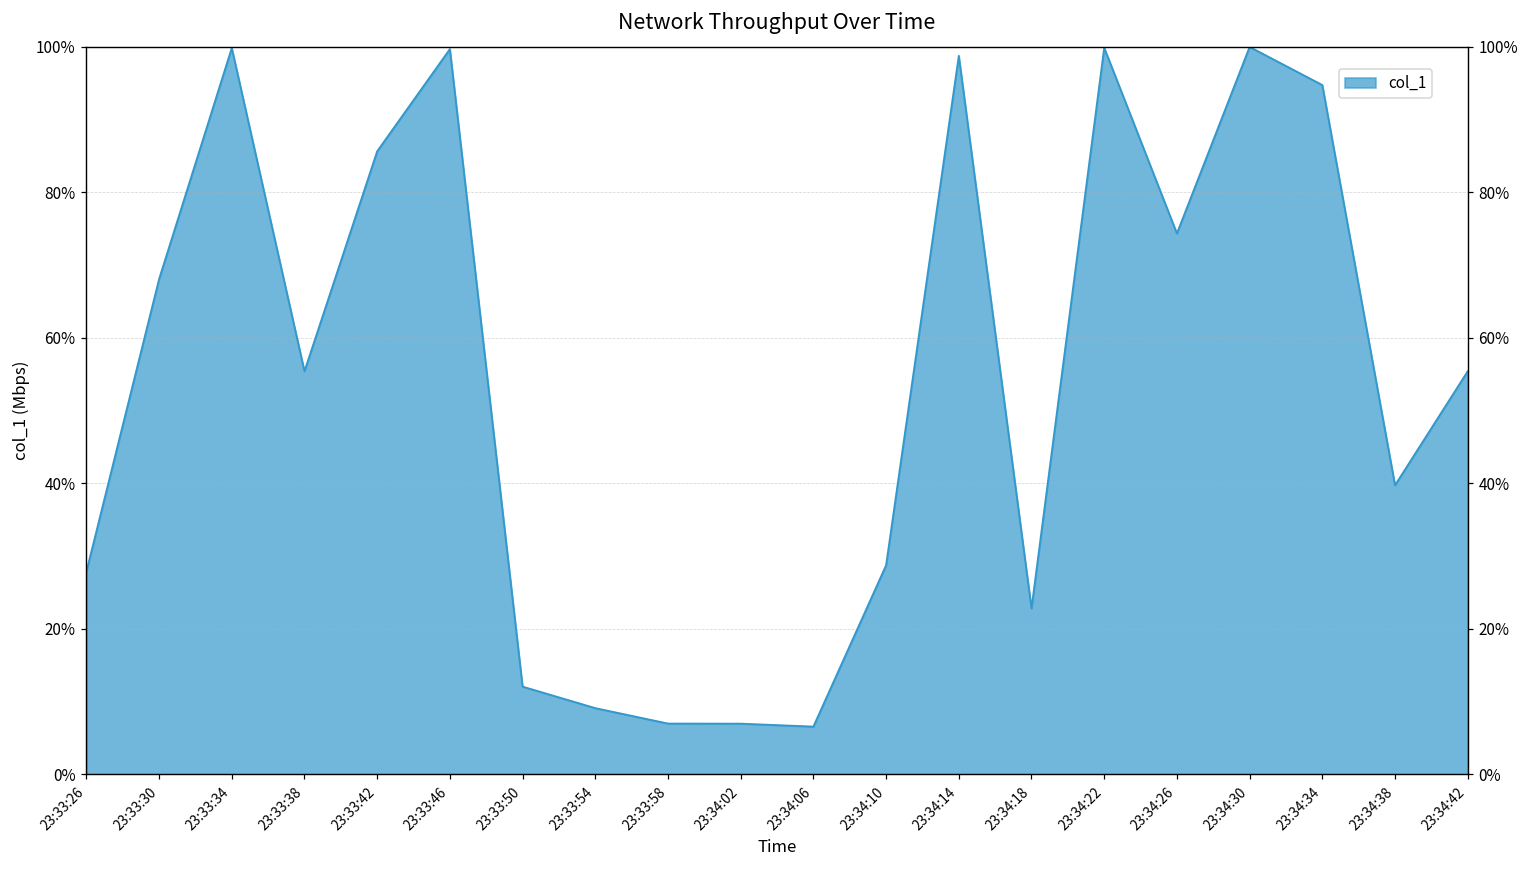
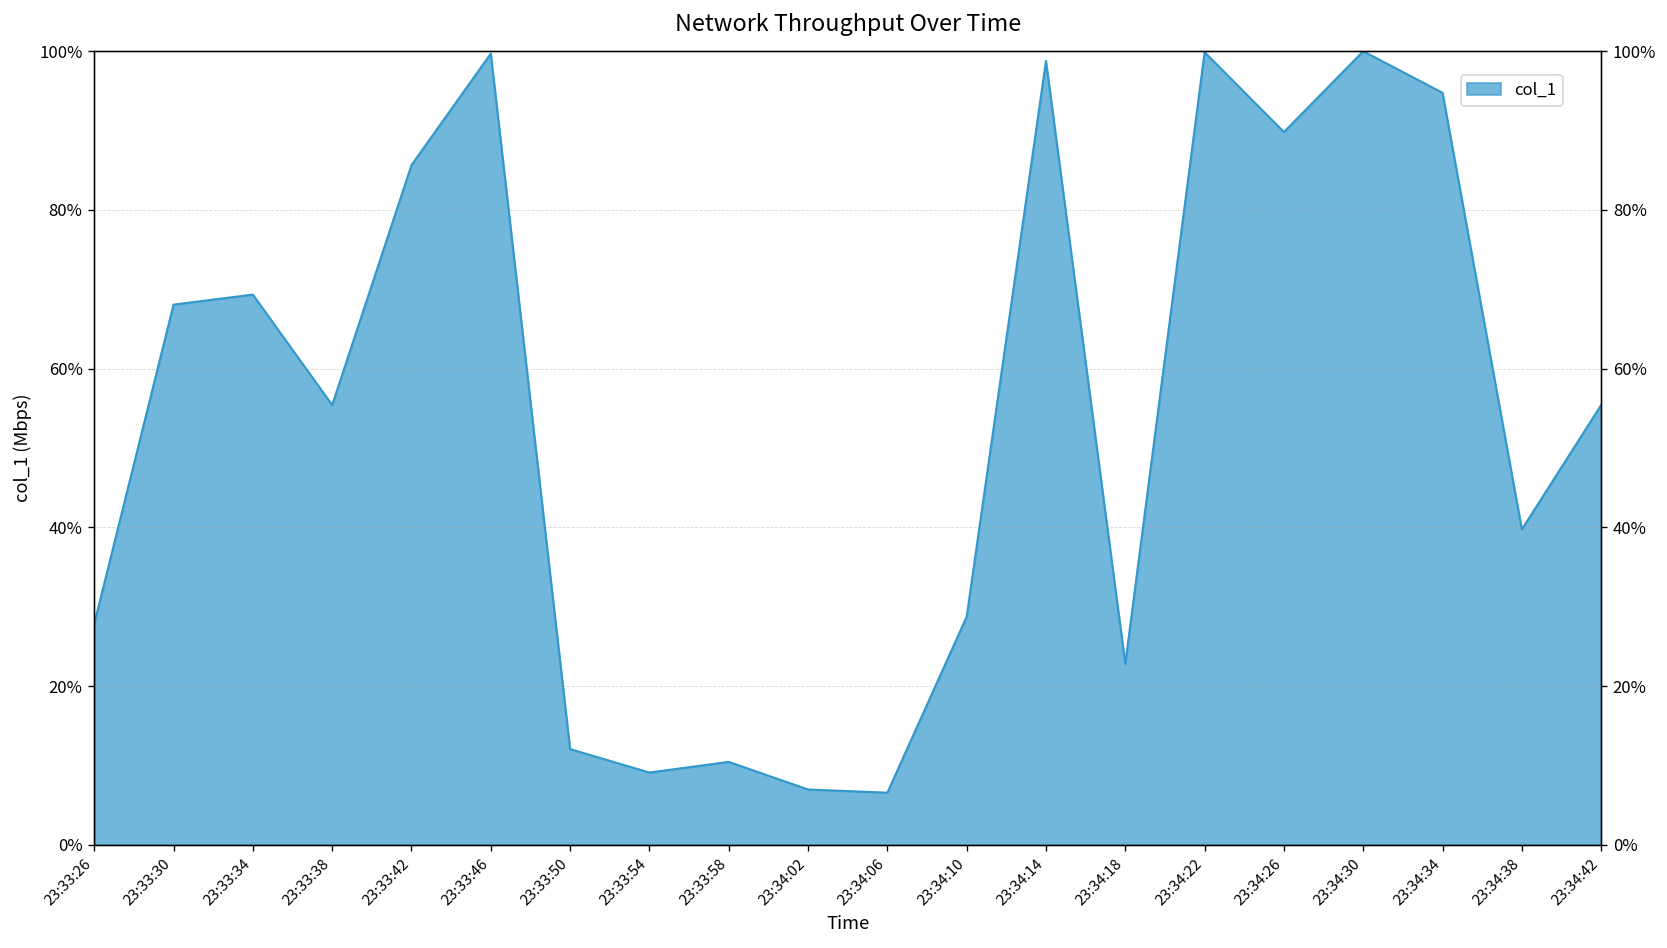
  {
    "23:33:26": "28%",
    "23:33:30": "68%",
-   "23:33:34": "100%",
+   "23:33:34": "69%",
    "23:33:38": "55%",
    "23:33:42": "86%",
    "23:33:46": "100%",
    "23:33:50": "12%",
    "23:33:54": "9%",
-   "23:33:58": "7%",
+   "23:33:58": "10%",
    "23:34:02": "7%",
    "23:34:06": "7%",
    "23:34:10": "29%",
    "23:34:14": "99%",
    "23:34:18": "23%",
    "23:34:22": "100%",
-   "23:34:26": "74%",
+   "23:34:26": "90%",
    "23:34:30": "100%",
    "23:34:34": "95%",
    "23:34:38": "40%",
    "23:34:42": "55%"
  }
